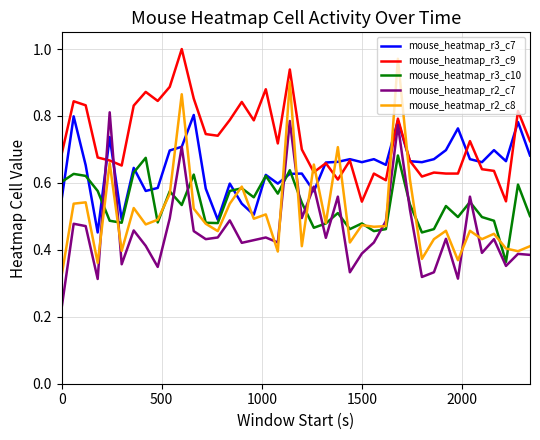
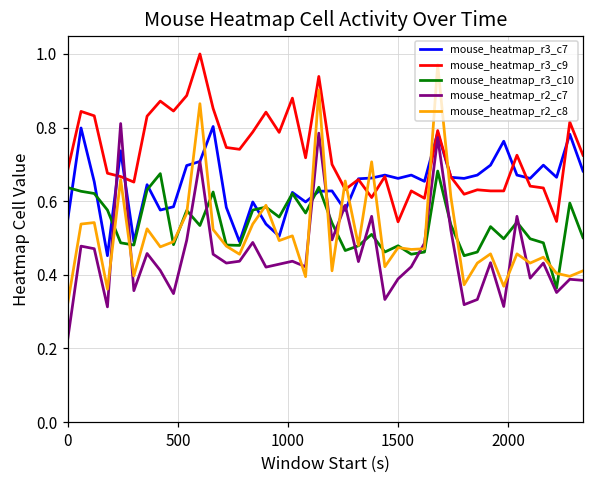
  {
    "mouse_heatmap_r3_c7": {
      "0": 0.55,
      "1500": 0.66
    },
    "mouse_heatmap_r3_c9": {
      "0": 0.69,
      "1500": 0.54
    },
    "mouse_heatmap_r3_c10": {
-     "0": 0.60
+     "0": 0.64
    },
    "mouse_heatmap_r2_c7": {
      "0": 0.23,
      "1500": 0.39
    },
    "mouse_heatmap_r2_c8": {
      "0": 0.32
    }
  }
